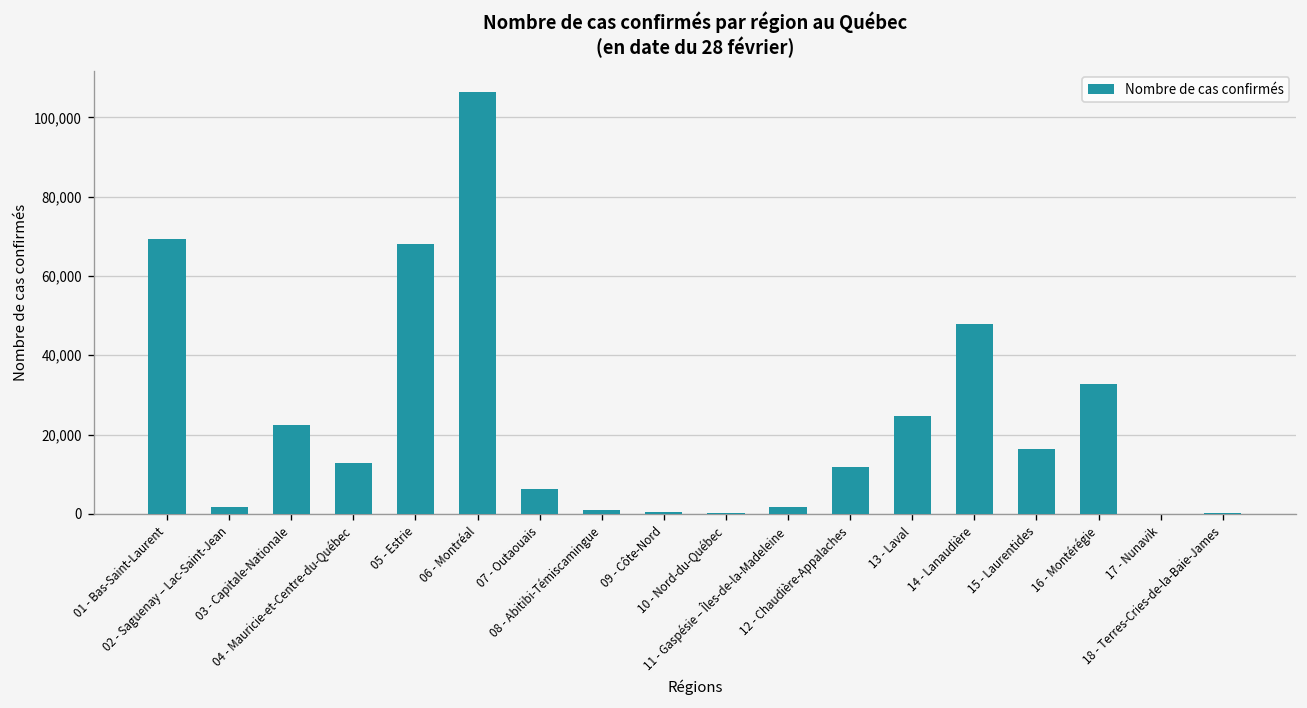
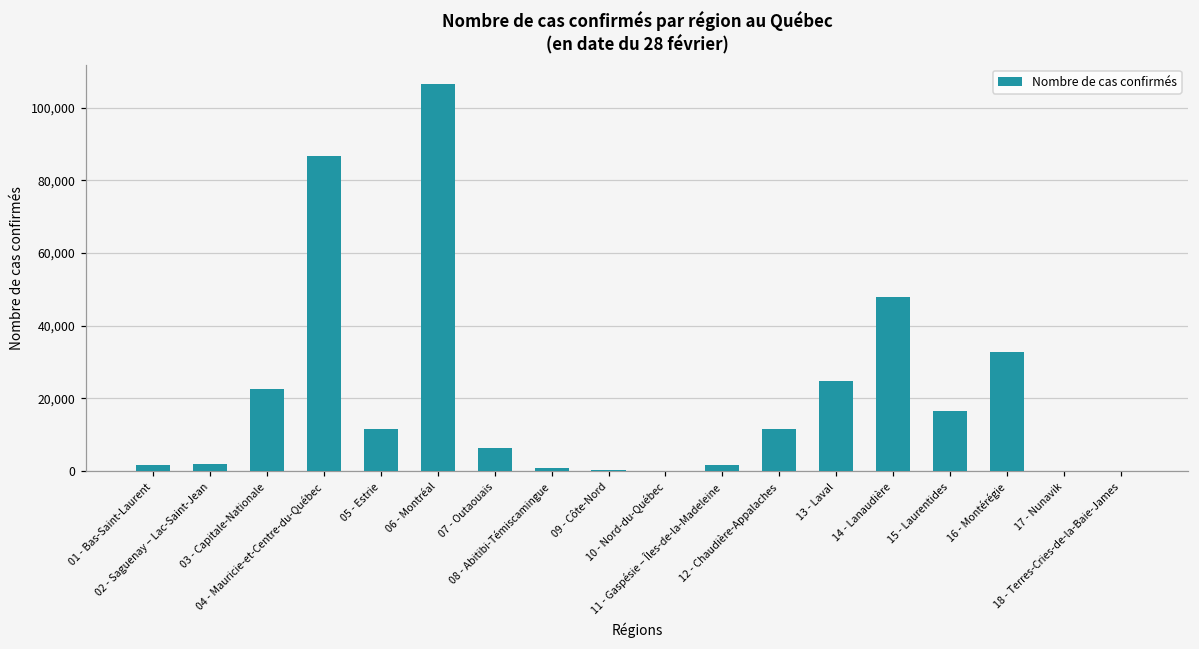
  {
-   "01 - Bas-Saint-Laurent": "69,000",
+   "01 - Bas-Saint-Laurent": "2,000",
    "02 - Saguenay – Lac-Saint-Jean": "2,000",
    "03 - Capitale-Nationale": "22,000",
-   "04 - Mauricie-et-Centre-du-Québec": "13,000",
-   "05 - Estrie": "68,000",
+   "04 - Mauricie-et-Centre-du-Québec": "87,000",
+   "05 - Estrie": "12,000",
    "06 - Montréal": "106,000",
    "07 - Outaouais": "6,000",
    "08 - Abitibi-Témiscamingue": "1,000",
    "11 - Gaspésie – Îles-de-la-Madeleine": "2,000",
    "12 - Chaudière-Appalaches": "12,000",
    "13 - Laval": "25,000",
    "14 - Lanaudière": "48,000",
    "15 - Laurentides": "16,000",
    "16 - Montérégie": "33,000"
  }
